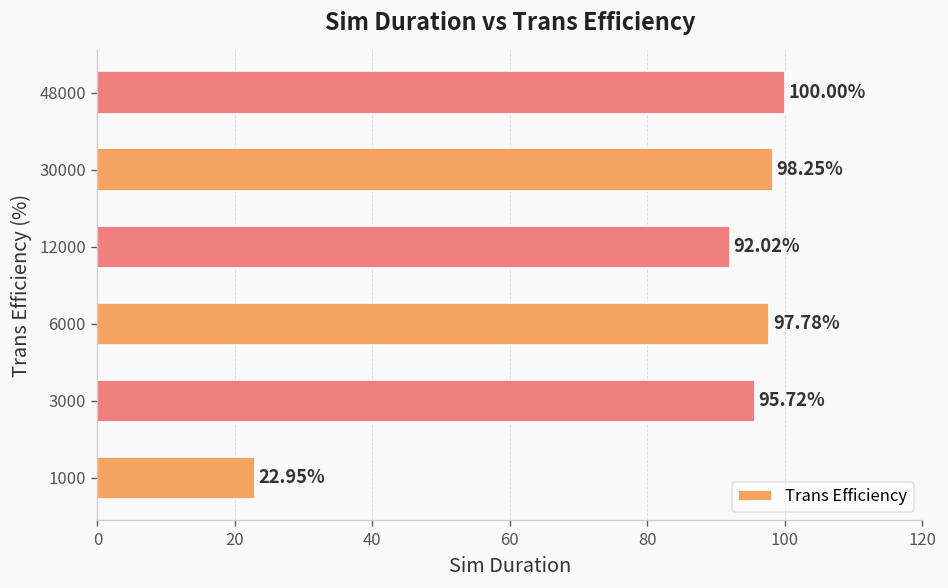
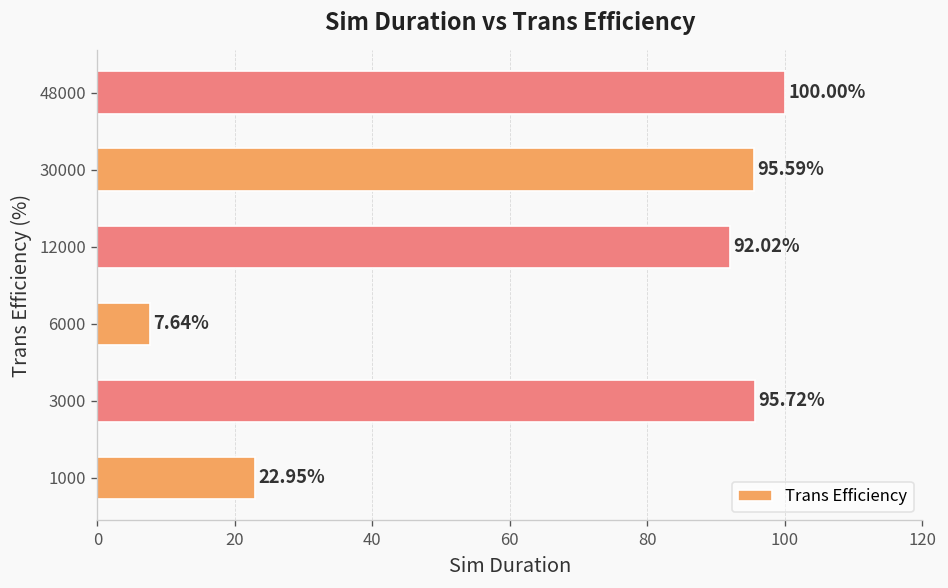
  {
    "48000": "100.00%",
-   "30000": "98.25%",
+   "30000": "95.59%",
    "12000": "92.02%",
-   "6000": "97.78%",
+   "6000": "7.64%",
    "3000": "95.72%",
    "1000": "22.95%"
  }
